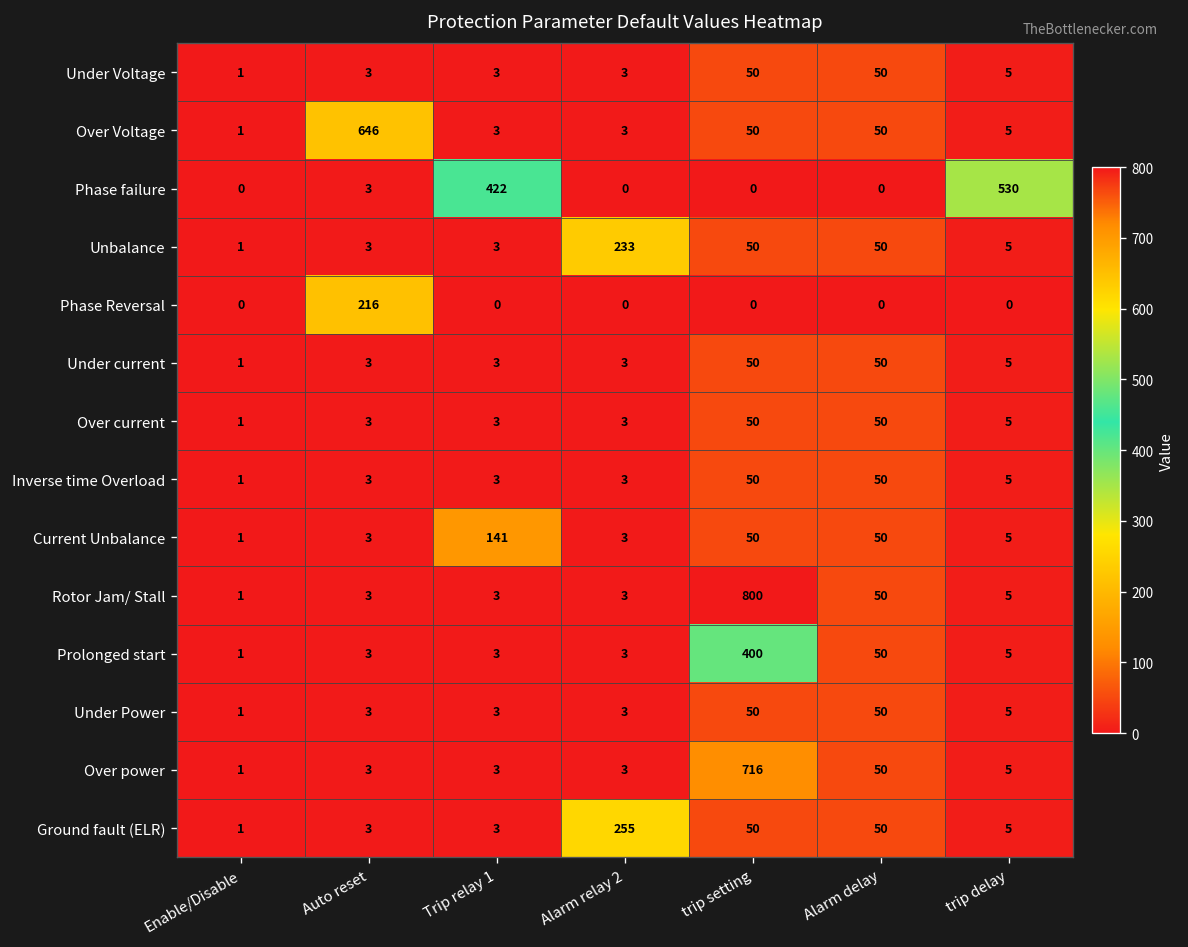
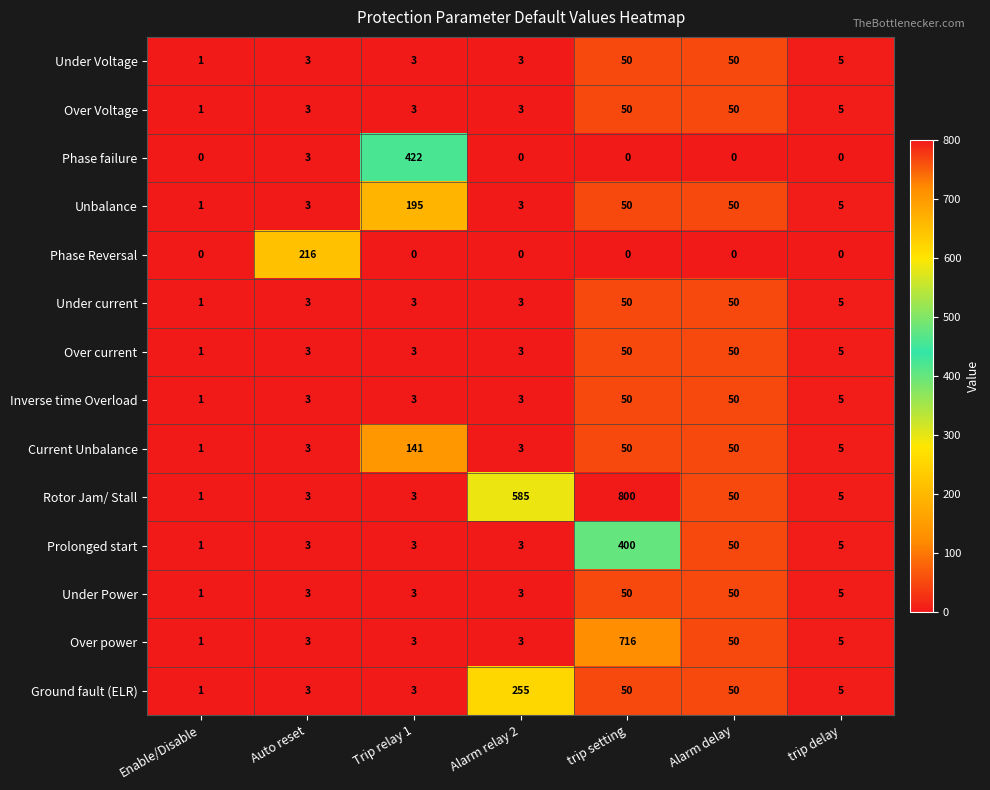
  {
    "Under Voltage": {
      "Enable/Disable": 1,
      "Auto reset": 3,
      "Trip relay 1": 3,
      "Alarm relay 2": 3,
      "trip setting": 50,
      "Alarm delay": 50,
      "trip delay": 5
    },
    "Over Voltage": {
      "Enable/Disable": 1,
-     "Auto reset": 646,
+     "Auto reset": 3,
      "Trip relay 1": 3,
      "Alarm relay 2": 3,
      "trip setting": 50,
      "Alarm delay": 50,
      "trip delay": 5
    },
    "Phase failure": {
      "Enable/Disable": 0,
      "Auto reset": 3,
      "Trip relay 1": 422,
      "Alarm relay 2": 0,
      "trip setting": 0,
      "Alarm delay": 0,
-     "trip delay": 530
+     "trip delay": 0
    },
    "Unbalance": {
      "Enable/Disable": 1,
      "Auto reset": 3,
-     "Trip relay 1": 3,
-     "Alarm relay 2": 233,
+     "Trip relay 1": 195,
+     "Alarm relay 2": 3,
      "trip setting": 50,
      "Alarm delay": 50,
      "trip delay": 5
    },
    "Phase Reversal": {
      "Enable/Disable": 0,
      "Auto reset": 216,
      "Trip relay 1": 0,
      "Alarm relay 2": 0,
      "trip setting": 0,
      "Alarm delay": 0,
      "trip delay": 0
    },
    "Under current": {
      "Enable/Disable": 1,
      "Auto reset": 3,
      "Trip relay 1": 3,
      "Alarm relay 2": 3,
      "trip setting": 50,
      "Alarm delay": 50,
      "trip delay": 5
    },
    "Over current": {
      "Enable/Disable": 1,
      "Auto reset": 3,
      "Trip relay 1": 3,
      "Alarm relay 2": 3,
      "trip setting": 50,
      "Alarm delay": 50,
      "trip delay": 5
    },
    "Inverse time Overload": {
      "Enable/Disable": 1,
      "Auto reset": 3,
      "Trip relay 1": 3,
      "Alarm relay 2": 3,
      "trip setting": 50,
      "Alarm delay": 50,
      "trip delay": 5
    },
    "Current Unbalance": {
      "Enable/Disable": 1,
      "Auto reset": 3,
      "Trip relay 1": 141,
      "Alarm relay 2": 3,
      "trip setting": 50,
      "Alarm delay": 50,
      "trip delay": 5
    },
    "Rotor Jam/ Stall": {
      "Enable/Disable": 1,
      "Auto reset": 3,
      "Trip relay 1": 3,
-     "Alarm relay 2": 3,
+     "Alarm relay 2": 585,
      "trip setting": 800,
      "Alarm delay": 50,
      "trip delay": 5
    },
    "Prolonged start": {
      "Enable/Disable": 1,
      "Auto reset": 3,
      "Trip relay 1": 3,
      "Alarm relay 2": 3,
      "trip setting": 400,
      "Alarm delay": 50,
      "trip delay": 5
    },
    "Under Power": {
      "Enable/Disable": 1,
      "Auto reset": 3,
      "Trip relay 1": 3,
      "Alarm relay 2": 3,
      "trip setting": 50,
      "Alarm delay": 50,
      "trip delay": 5
    },
    "Over power": {
      "Enable/Disable": 1,
      "Auto reset": 3,
      "Trip relay 1": 3,
      "Alarm relay 2": 3,
      "trip setting": 716,
      "Alarm delay": 50,
      "trip delay": 5
    },
    "Ground fault (ELR)": {
      "Enable/Disable": 1,
      "Auto reset": 3,
      "Trip relay 1": 3,
      "Alarm relay 2": 255,
      "trip setting": 50,
      "Alarm delay": 50,
      "trip delay": 5
    }
  }
